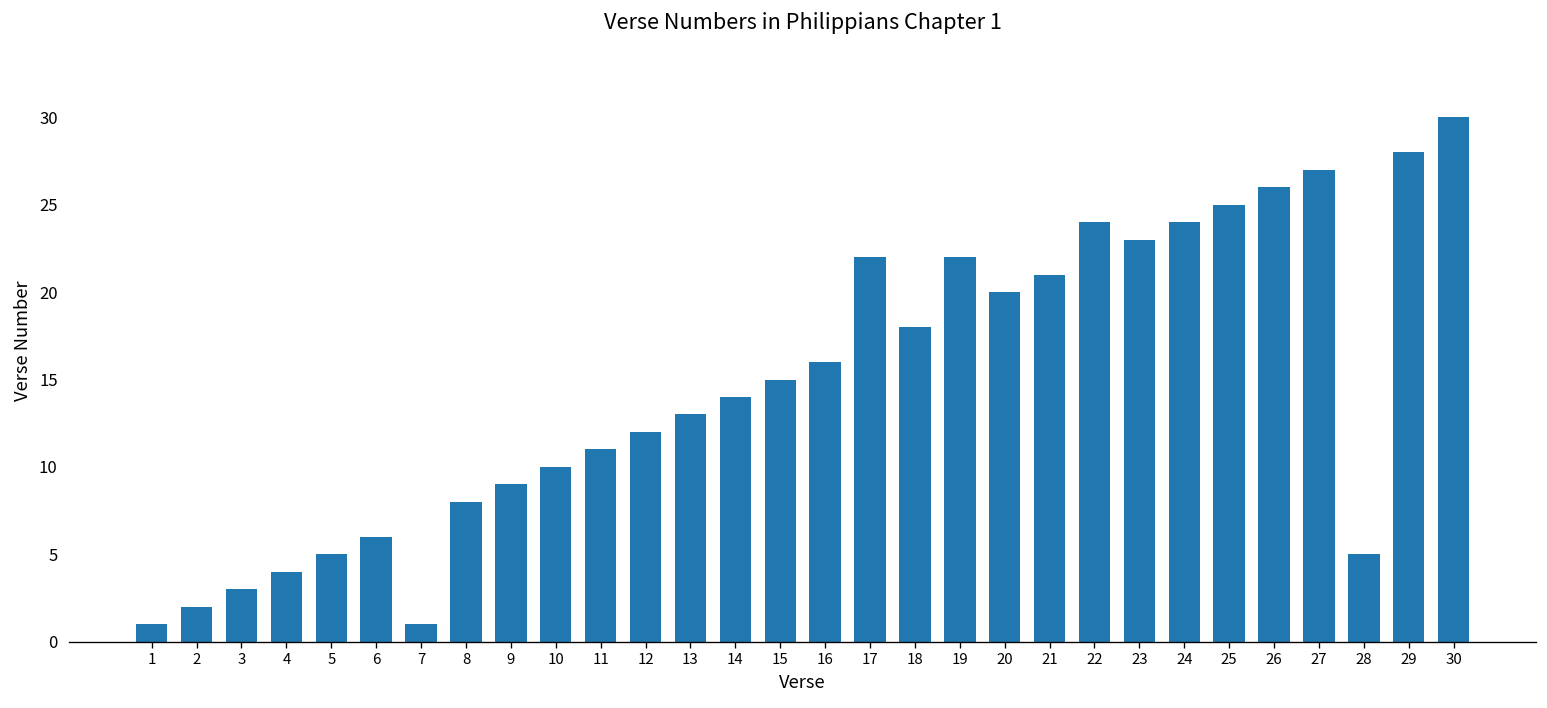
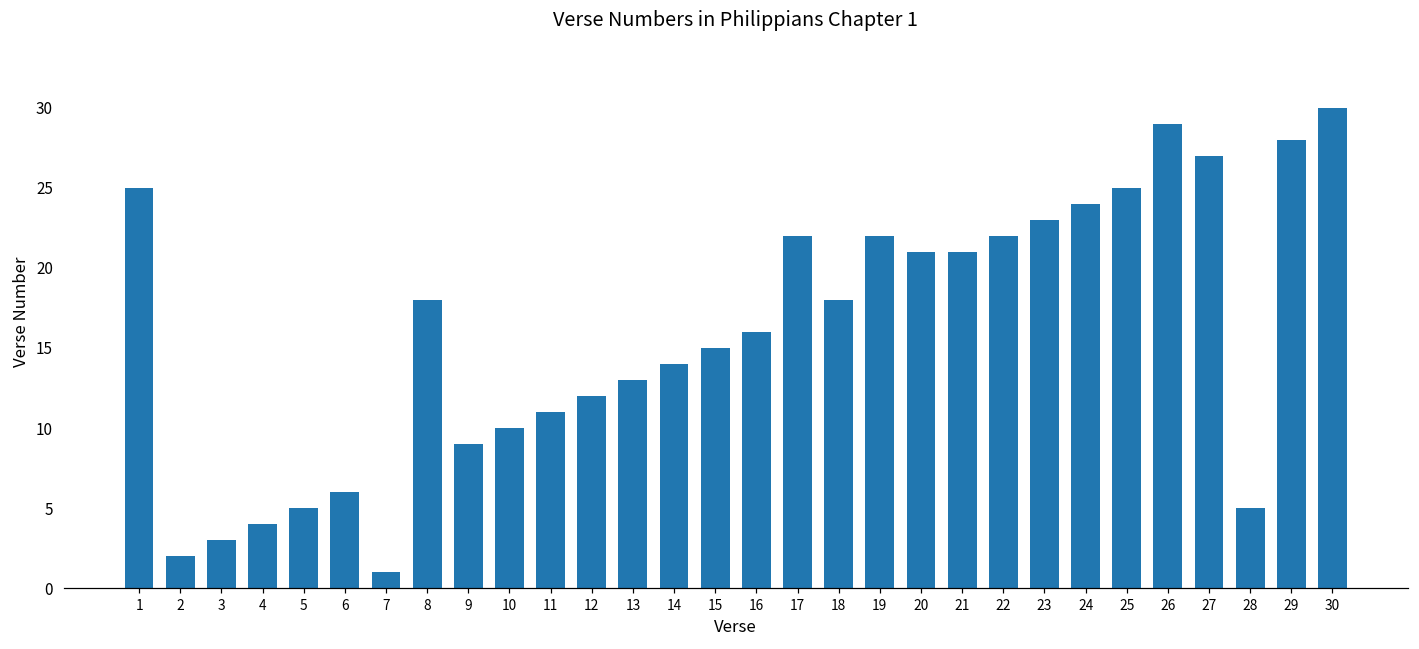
  {
-   "1": 1,
+   "1": 25,
    "2": 2,
    "3": 3,
    "4": 4,
    "5": 5,
    "6": 6,
    "7": 1,
-   "8": 8,
+   "8": 18,
    "9": 9,
    "10": 10,
    "11": 11,
    "12": 12,
    "13": 13,
    "14": 14,
    "15": 15,
    "16": 16,
    "17": 22,
    "18": 18,
    "19": 22,
-   "20": 20,
+   "20": 21,
    "21": 21,
-   "22": 24,
+   "22": 22,
    "23": 23,
    "24": 24,
    "25": 25,
-   "26": 26,
+   "26": 29,
    "27": 27,
    "28": 5,
    "29": 28,
    "30": 30
  }
